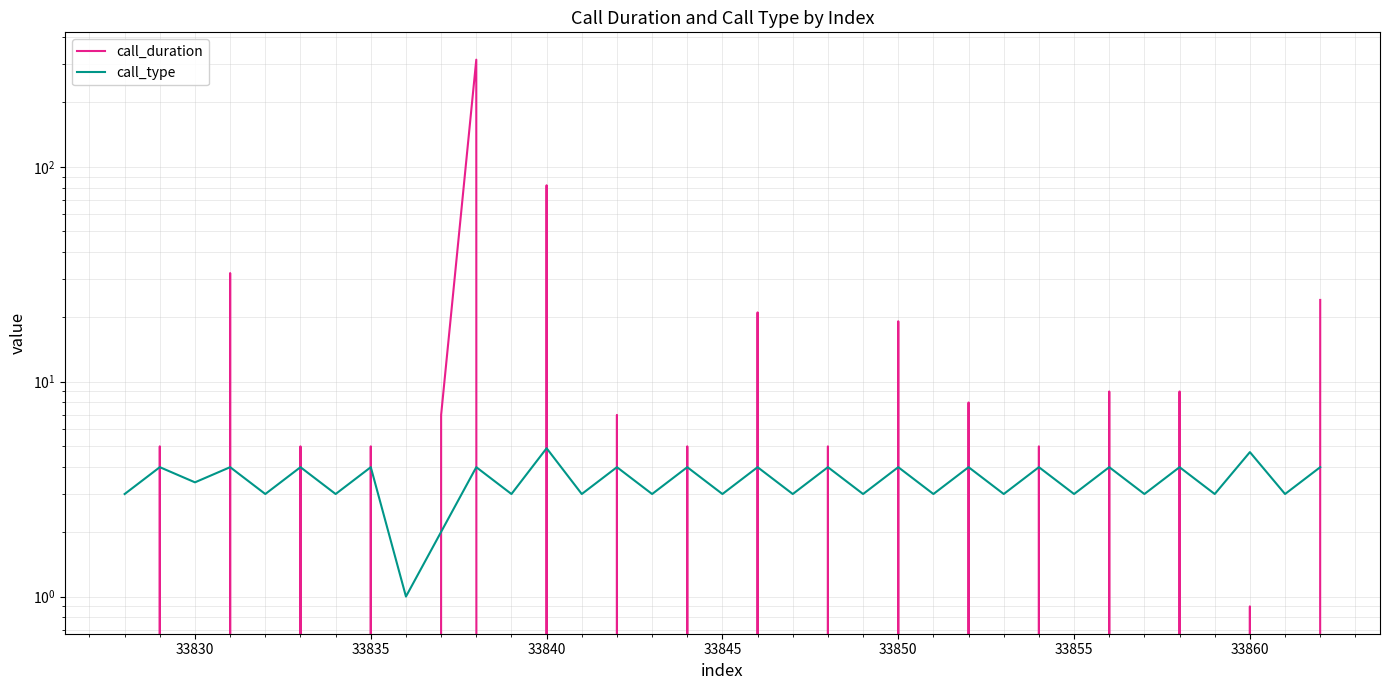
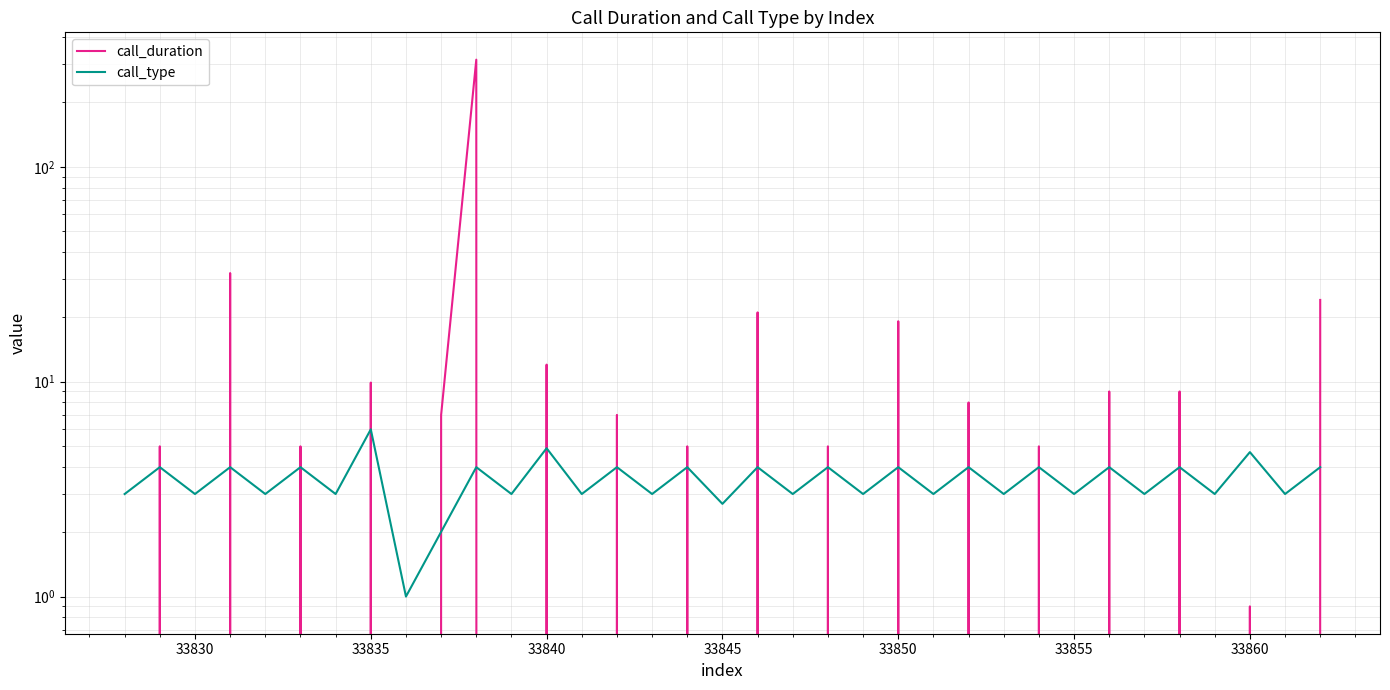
  {
    "call_duration": {
-     "33835": 5.0,
-     "33840": 82,
+     "33835": 10,
+     "33840": 12,
      "33850": 19,
      "33860": 0.9
    },
    "call_type": {
-     "33830": 3.4,
-     "33835": 4,
+     "33830": 3.0,
+     "33835": 6,
      "33840": 4.9,
-     "33845": 3.0,
+     "33845": 2.7,
      "33850": 4.0,
      "33855": 3.0,
      "33860": 4.7
    }
  }
